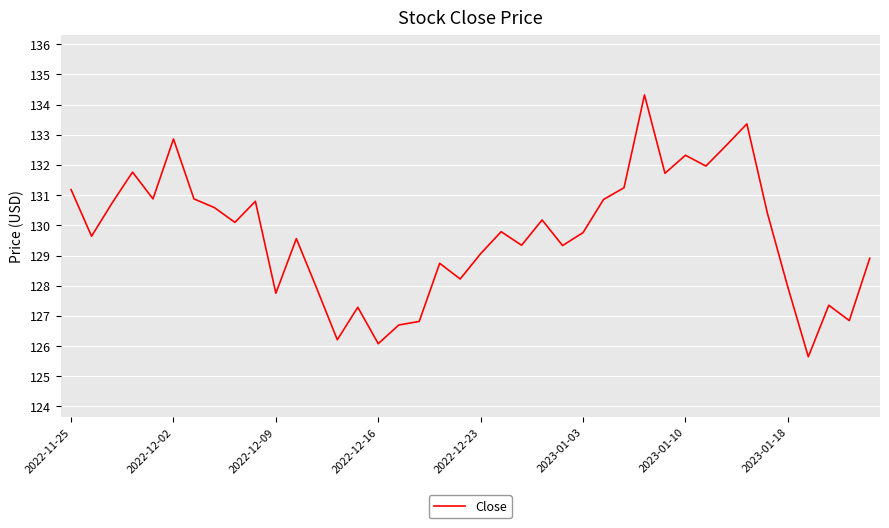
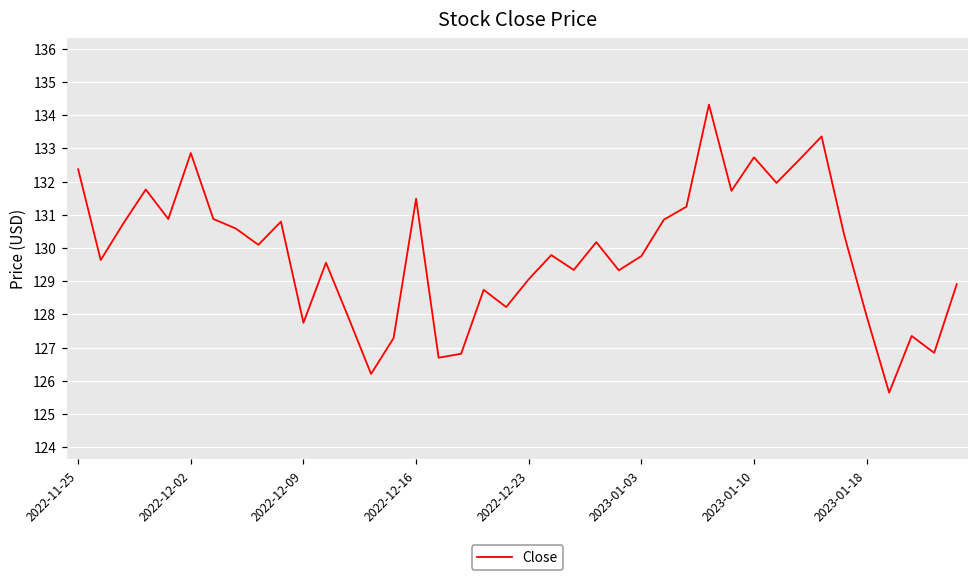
  {
-   "2022-11-25": 131.2,
+   "2022-11-25": 132.4,
    "2022-12-02": 132.9,
    "2022-12-09": 127.8,
-   "2022-12-16": 126.1,
+   "2022-12-16": 131.5,
    "2022-12-23": 129.1,
    "2023-01-03": 129.8,
-   "2023-01-10": 132.3,
+   "2023-01-10": 132.7,
    "2023-01-18": 128.0
  }
